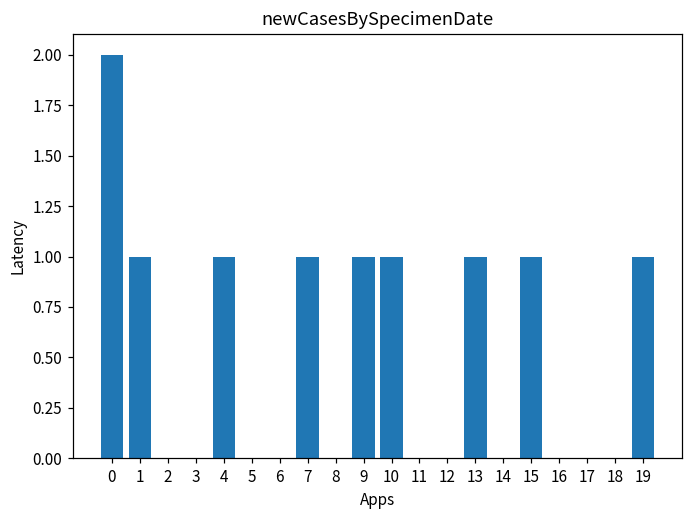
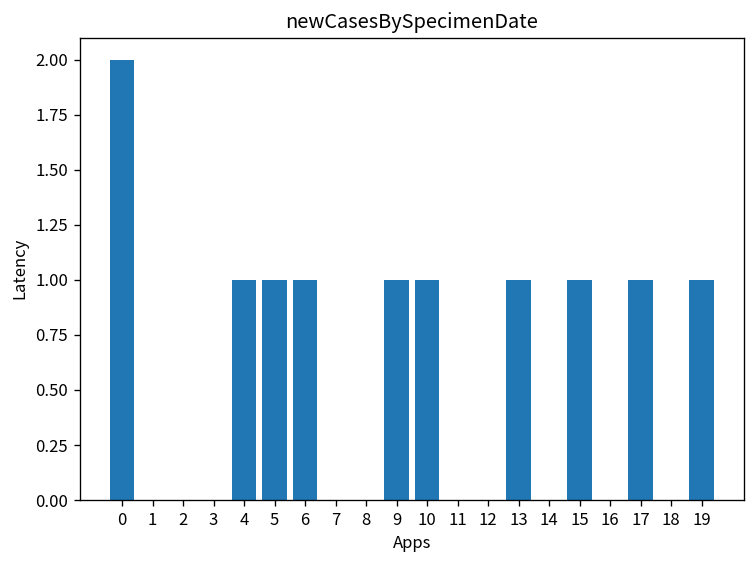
  {
    "0": 2,
-   "1": 1,
+   "1": 0,
    "2": 0,
    "3": 0,
    "4": 1,
-   "5": 0,
-   "6": 0,
-   "7": 1,
+   "5": 1,
+   "6": 1,
+   "7": 0,
    "8": 0,
    "9": 1,
    "10": 1,
    "11": 0,
    "12": 0,
    "13": 1,
    "14": 0,
    "15": 1,
    "16": 0,
-   "17": 0,
+   "17": 1,
    "18": 0,
    "19": 1
  }
